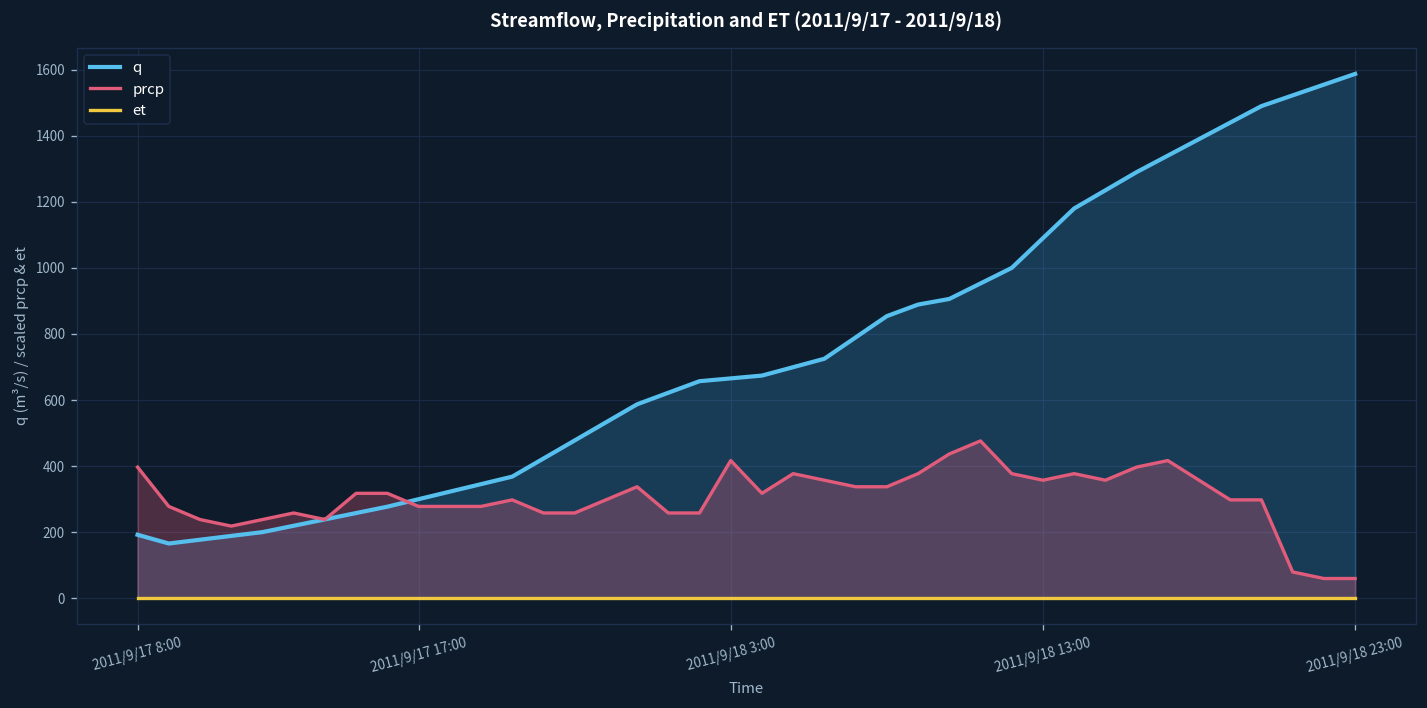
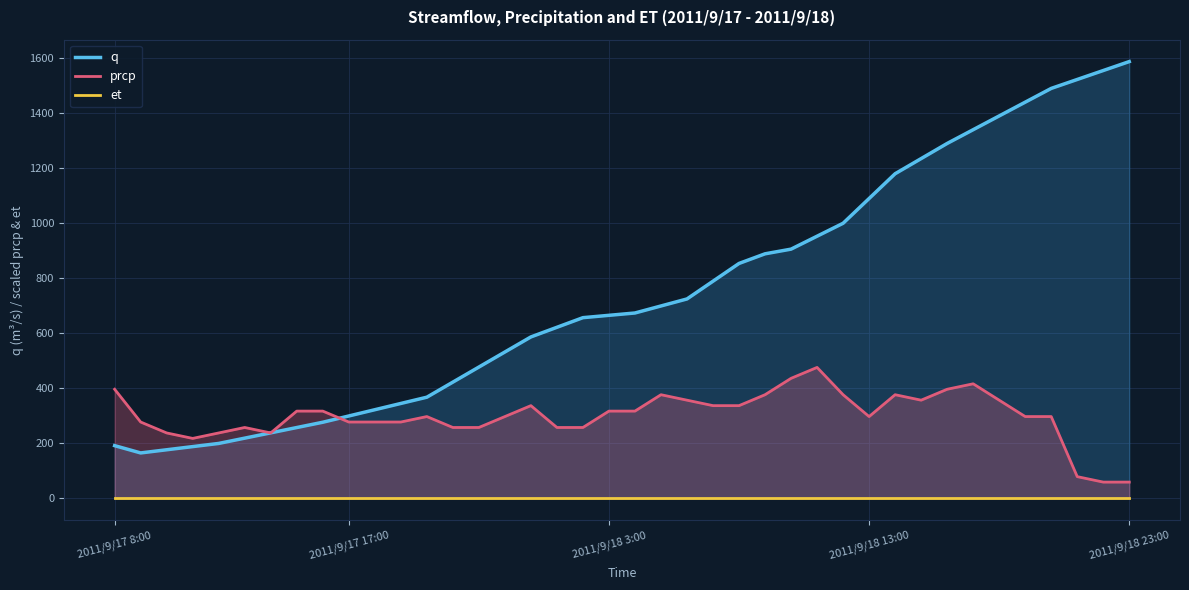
  {
    "q": {
      "2011/9/17 8:00": 190,
      "2011/9/17 17:00": 300,
      "2011/9/18 3:00": 670,
      "2011/9/18 13:00": 1090,
      "2011/9/18 23:00": 1590
    },
    "prcp": {
      "2011/9/17 8:00": 400,
      "2011/9/17 17:00": 280,
-     "2011/9/18 3:00": 420,
-     "2011/9/18 13:00": 360,
+     "2011/9/18 3:00": 320,
+     "2011/9/18 13:00": 300,
      "2011/9/18 23:00": 60
    },
    "et": {
      "2011/9/17 8:00": 0,
      "2011/9/17 17:00": 0,
      "2011/9/18 3:00": 0,
      "2011/9/18 13:00": 0,
      "2011/9/18 23:00": 0
    }
  }
